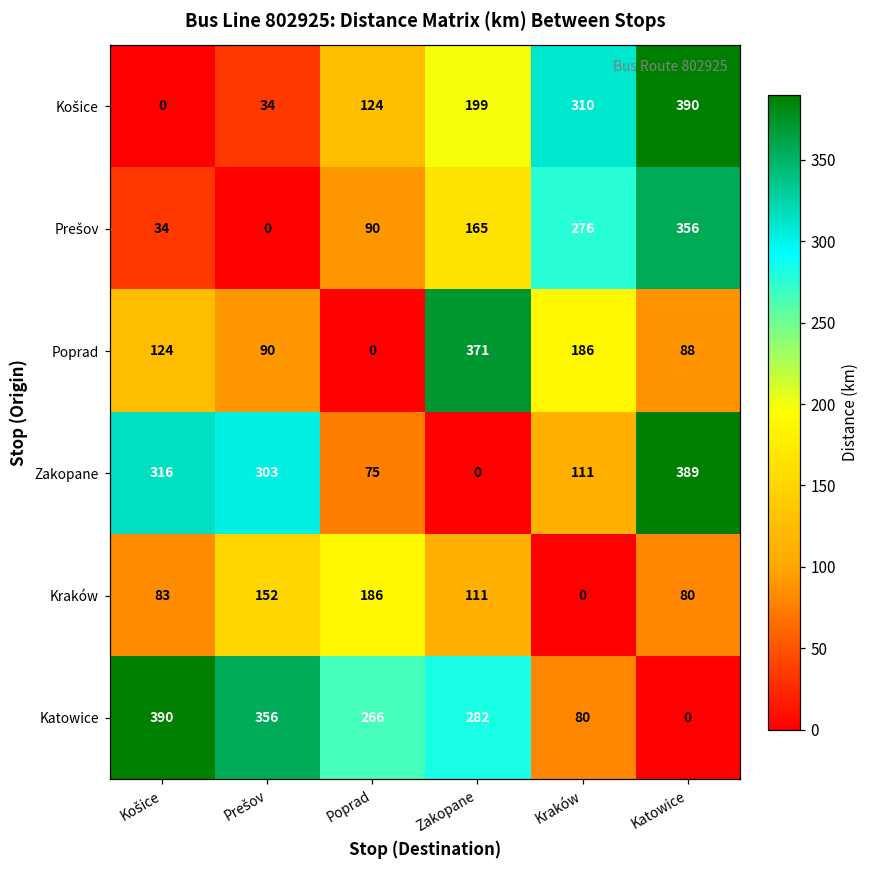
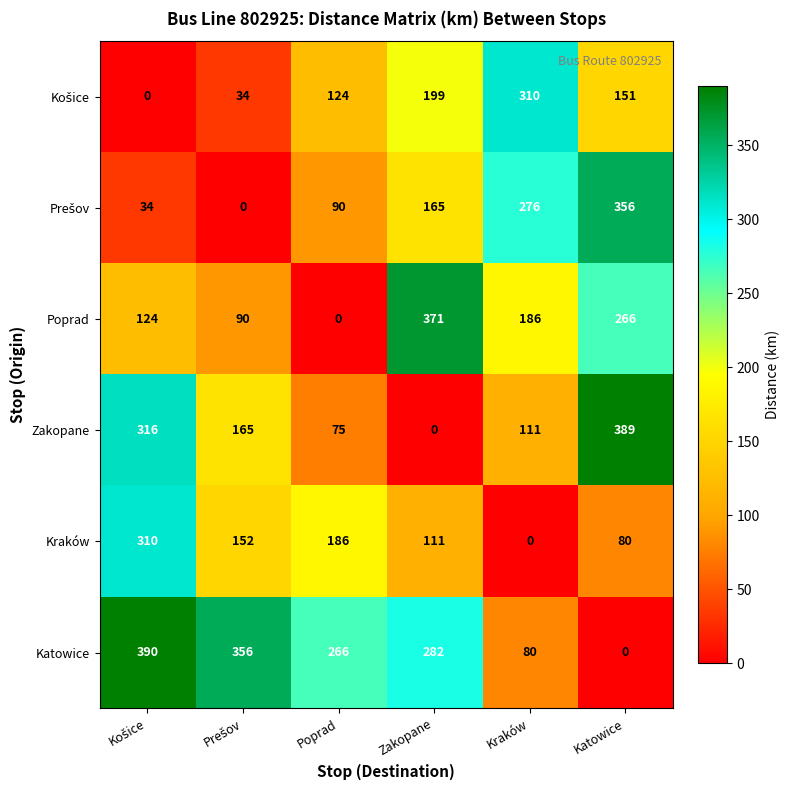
  {
    "Košice": {
      "Košice": 0,
      "Prešov": 34,
      "Poprad": 124,
      "Zakopane": 199,
      "Kraków": 310,
-     "Katowice": 390
+     "Katowice": 151
    },
    "Prešov": {
      "Košice": 34,
      "Prešov": 0,
      "Poprad": 90,
      "Zakopane": 165,
      "Kraków": 276,
      "Katowice": 356
    },
    "Poprad": {
      "Košice": 124,
      "Prešov": 90,
      "Poprad": 0,
      "Zakopane": 371,
      "Kraków": 186,
-     "Katowice": 88
+     "Katowice": 266
    },
    "Zakopane": {
      "Košice": 316,
-     "Prešov": 303,
+     "Prešov": 165,
      "Poprad": 75,
      "Zakopane": 0,
      "Kraków": 111,
      "Katowice": 389
    },
    "Kraków": {
-     "Košice": 83,
+     "Košice": 310,
      "Prešov": 152,
      "Poprad": 186,
      "Zakopane": 111,
      "Kraków": 0,
      "Katowice": 80
    },
    "Katowice": {
      "Košice": 390,
      "Prešov": 356,
      "Poprad": 266,
      "Zakopane": 282,
      "Kraków": 80,
      "Katowice": 0
    }
  }
